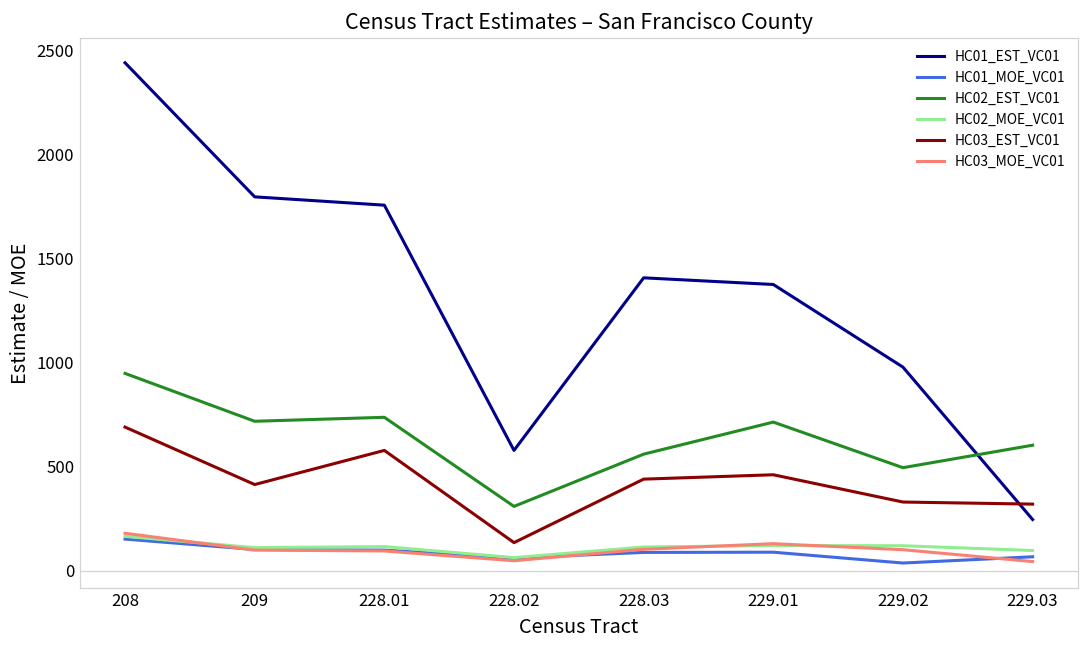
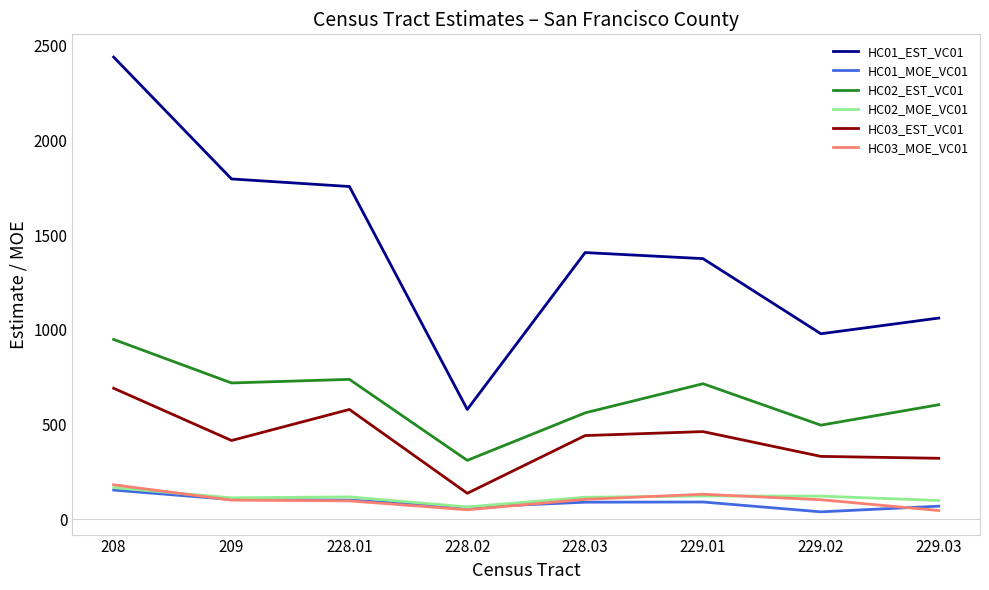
  {
    "HC01_EST_VC01": {
      "208": 2440,
      "209": 1800,
      "228.01": 1760,
      "228.02": 580,
      "228.03": 1410,
      "229.01": 1380,
      "229.02": 980,
-     "229.03": 250
+     "229.03": 1060
    },
    "HC01_MOE_VC01": {
      "228.03": 90,
      "229.01": 90,
      "229.02": 40,
      "229.03": 70
    },
    "HC02_EST_VC01": {
      "208": 950,
      "209": 720,
      "228.01": 740,
      "228.02": 310,
      "228.03": 560,
      "229.01": 720,
      "229.02": 500,
      "229.03": 600
    },
    "HC02_MOE_VC01": {
      "228.01": 120,
      "229.02": 120,
      "229.03": 100
    },
    "HC03_EST_VC01": {
      "208": 690,
      "209": 420,
      "228.01": 580,
      "228.02": 140,
      "228.03": 440,
      "229.01": 460,
      "229.02": 330,
      "229.03": 320
    },
    "HC03_MOE_VC01": {
      "208": 180,
      "229.02": 100,
      "229.03": 50
    }
  }
